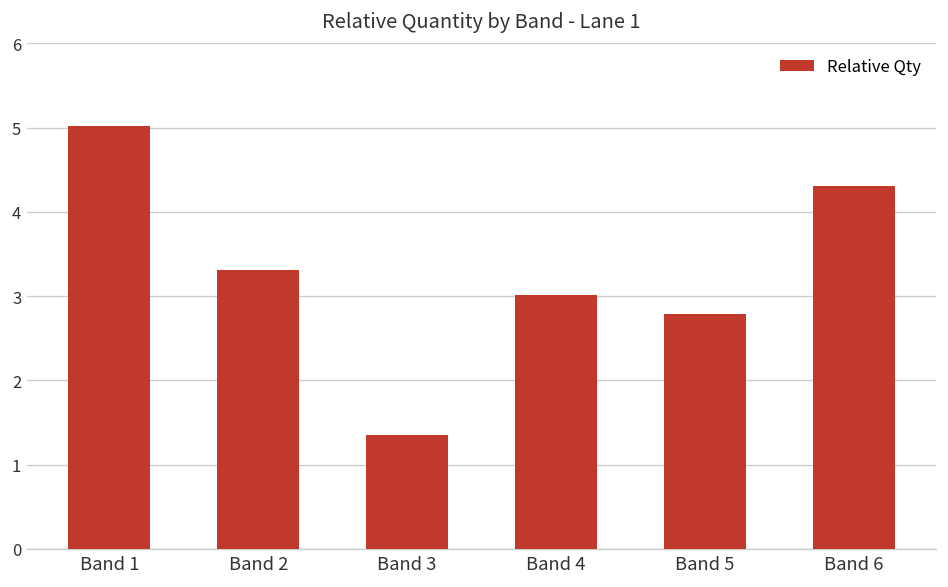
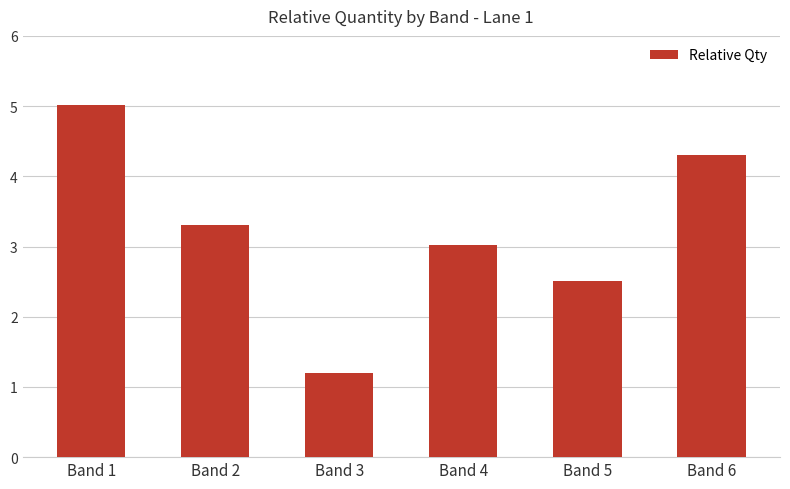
  {
    "Band 1": 5.0,
    "Band 2": 3.3,
-   "Band 3": 1.4,
+   "Band 3": 1.2,
    "Band 4": 3.0,
-   "Band 5": 2.8,
+   "Band 5": 2.5,
    "Band 6": 4.3
  }
